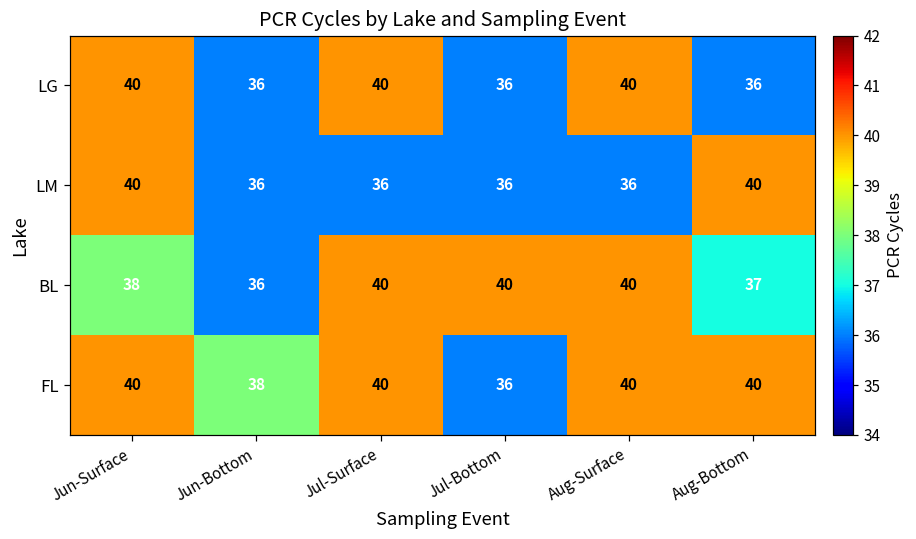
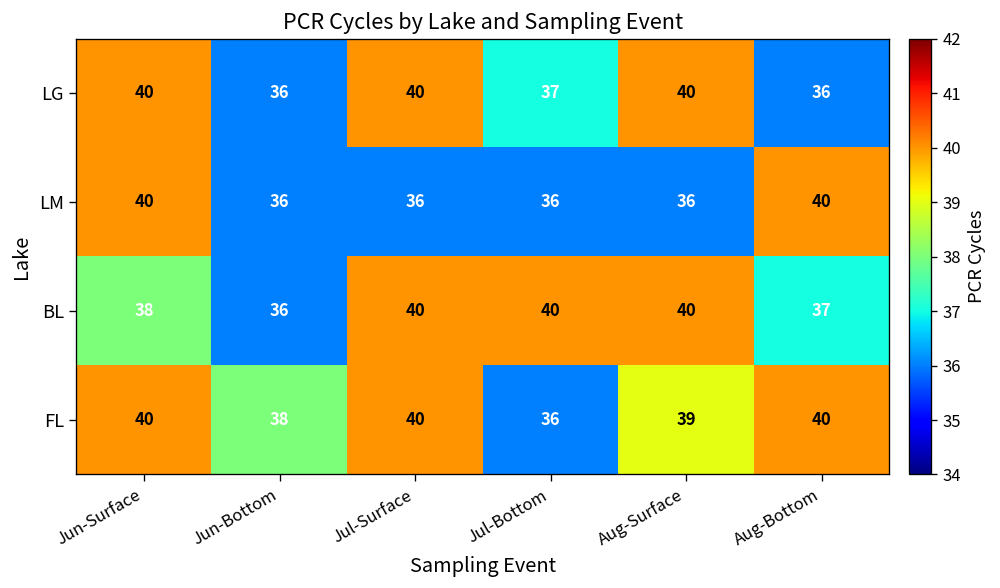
  {
    "LG": {
      "Jun-Surface": 40,
      "Jun-Bottom": 36,
      "Jul-Surface": 40,
-     "Jul-Bottom": 36,
+     "Jul-Bottom": 37,
      "Aug-Surface": 40,
      "Aug-Bottom": 36
    },
    "LM": {
      "Jun-Surface": 40,
      "Jun-Bottom": 36,
      "Jul-Surface": 36,
      "Jul-Bottom": 36,
      "Aug-Surface": 36,
      "Aug-Bottom": 40
    },
    "BL": {
      "Jun-Surface": 38,
      "Jun-Bottom": 36,
      "Jul-Surface": 40,
      "Jul-Bottom": 40,
      "Aug-Surface": 40,
      "Aug-Bottom": 37
    },
    "FL": {
      "Jun-Surface": 40,
      "Jun-Bottom": 38,
      "Jul-Surface": 40,
      "Jul-Bottom": 36,
-     "Aug-Surface": 40,
+     "Aug-Surface": 39,
      "Aug-Bottom": 40
    }
  }
